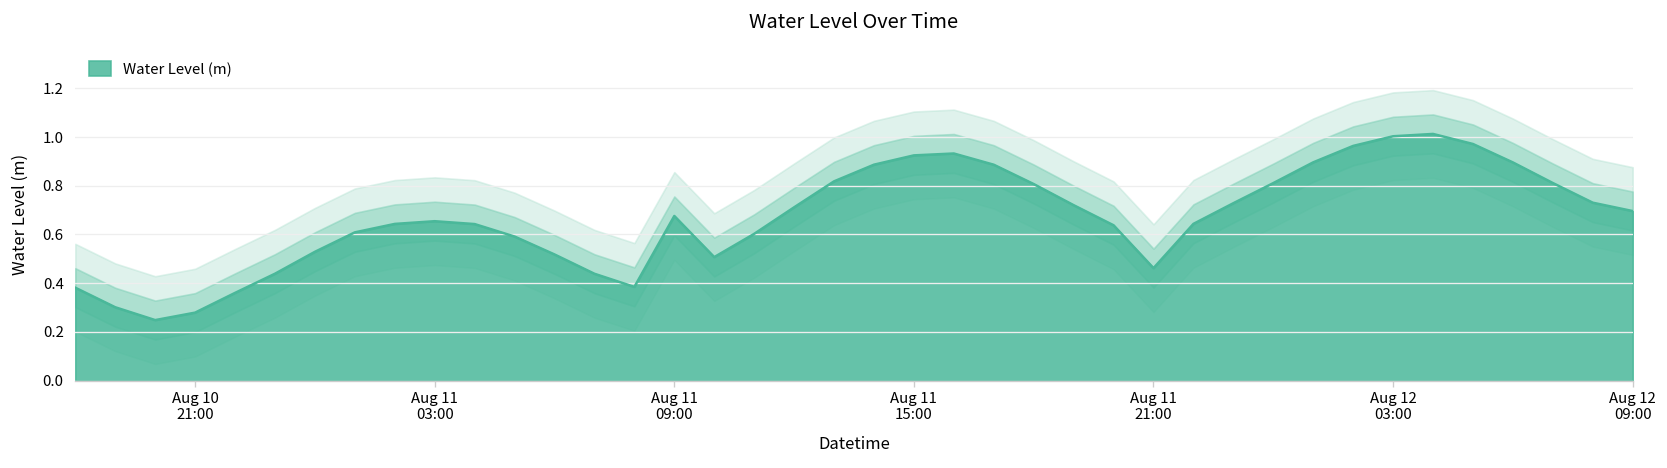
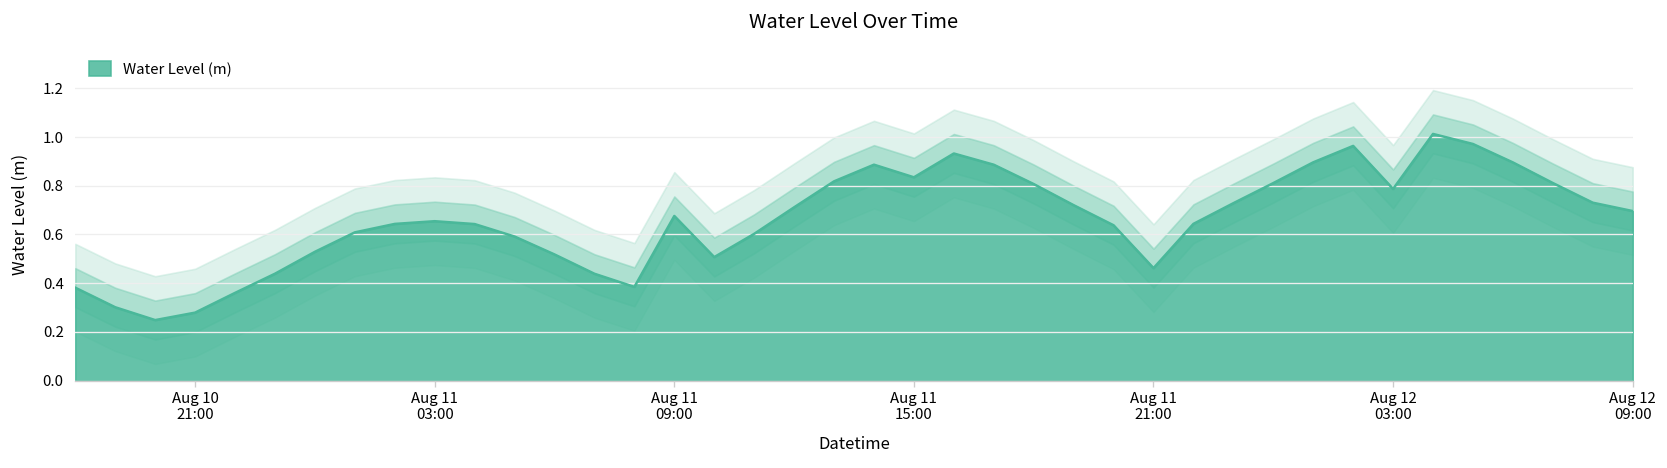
  {
    "Water Level (m)": {
      "Aug 10 21:00": 0.28,
      "Aug 11 03:00": 0.65,
      "Aug 11 09:00": 0.68,
-     "Aug 11 15:00": 0.92,
+     "Aug 11 15:00": 0.83,
      "Aug 11 21:00": 0.46,
-     "Aug 12 03:00": 1.00,
+     "Aug 12 03:00": 0.79,
      "Aug 12 09:00": 0.70
    }
  }
